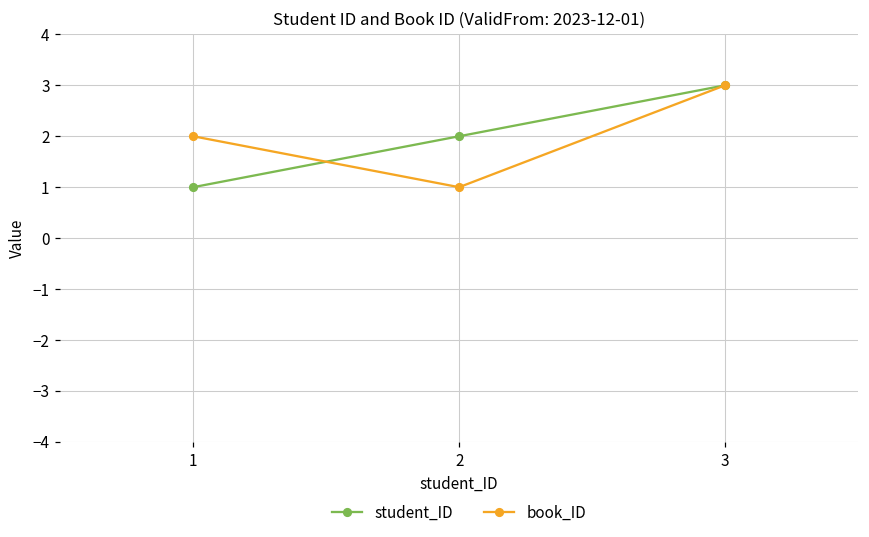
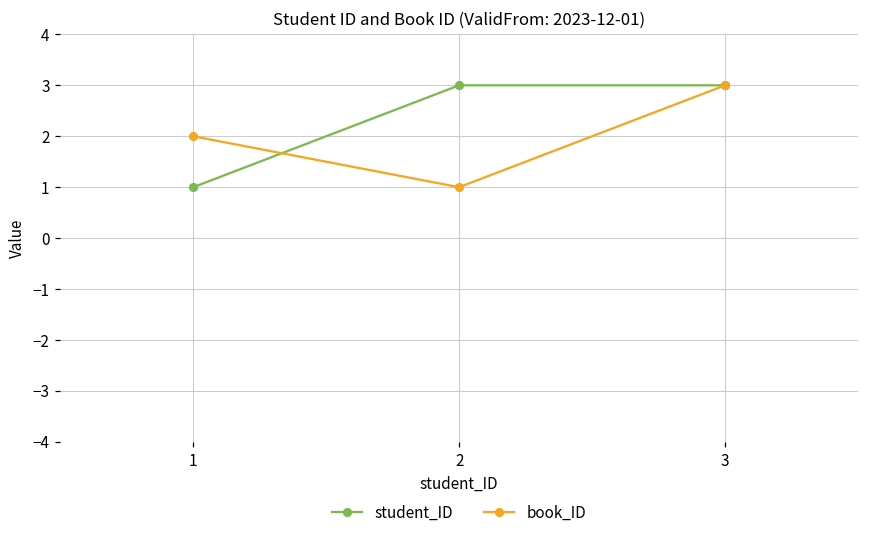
  {
    "student_ID": {
      "1": 1,
-     "2": 2
+     "2": 3
    },
    "book_ID": {
      "1": 2,
      "2": 1
    }
  }
